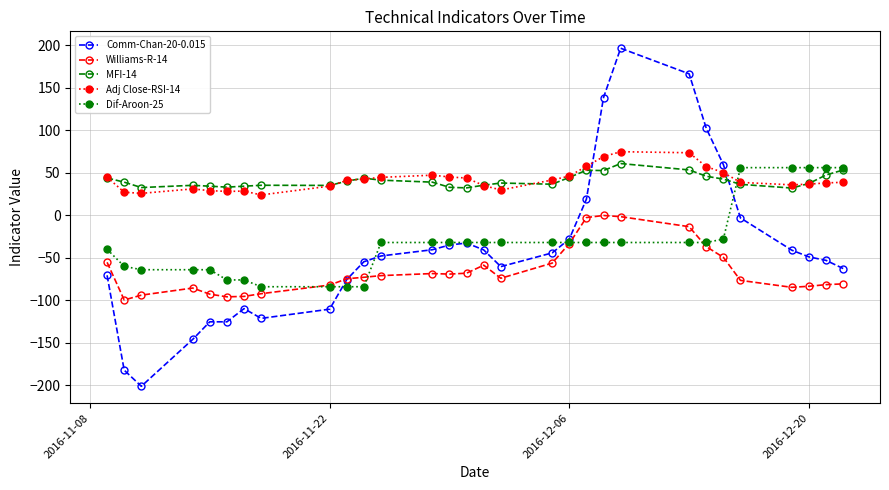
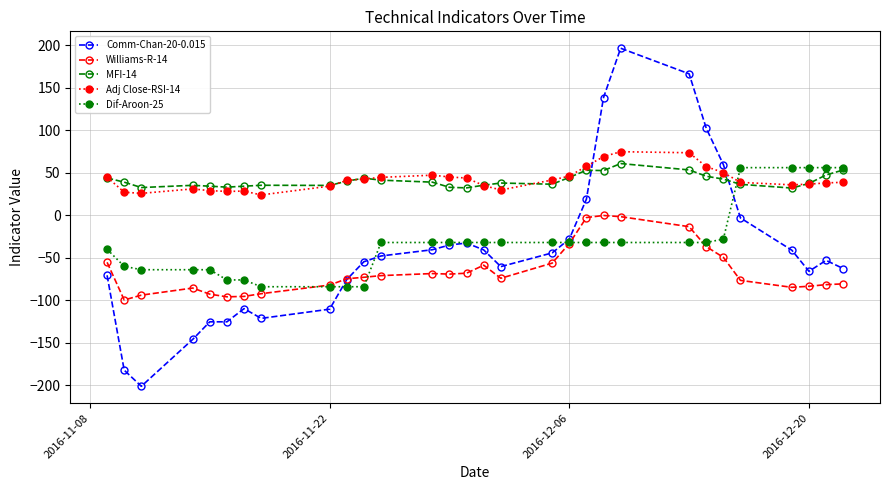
  {
    "Comm-Chan-20-0.015": {
      "2016-11-22": -110,
      "2016-12-06": -30,
-     "2016-12-20": -50
+     "2016-12-20": -70
    }
  }
